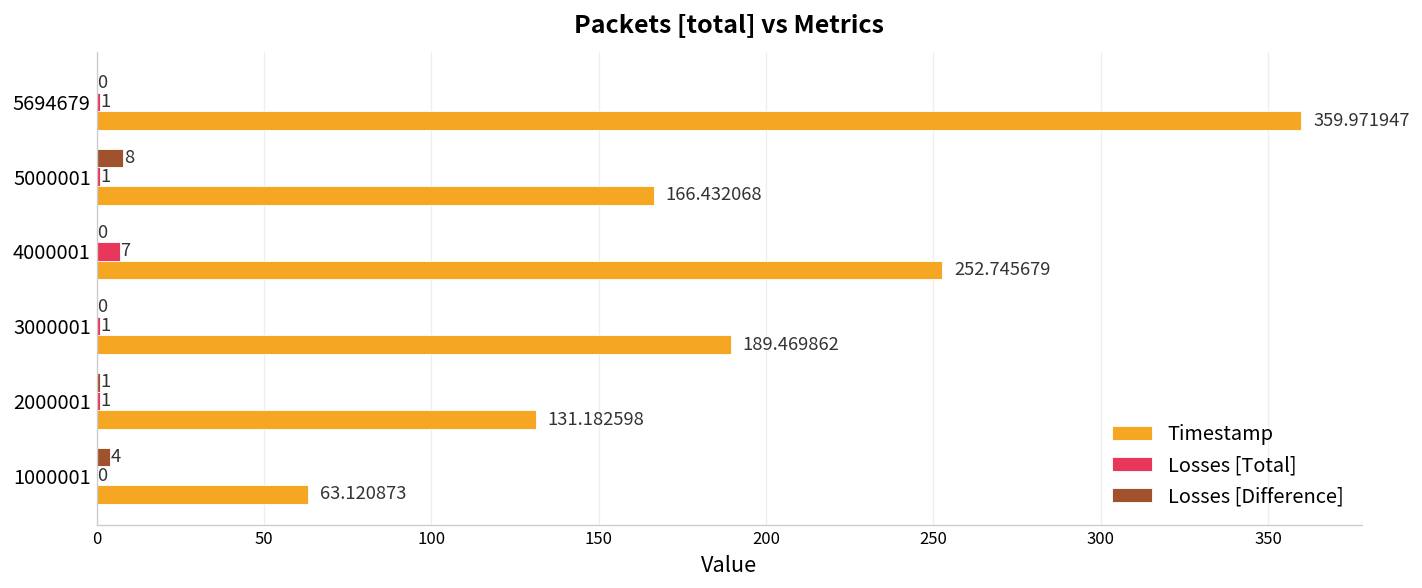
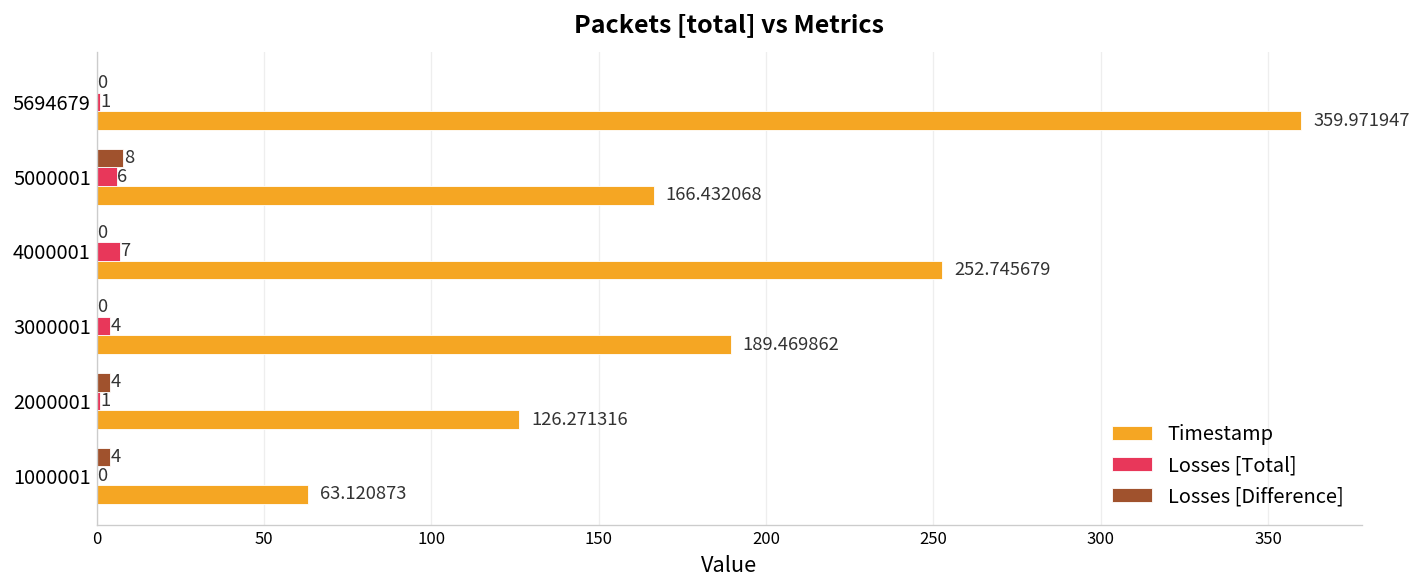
  {
    "Timestamp": {
      "5694679": 359.971947,
      "5000001": 166.432068,
      "4000001": 252.745679,
      "3000001": 189.469862,
-     "2000001": 131.182598,
+     "2000001": 126.271316,
      "1000001": 63.120873
    },
    "Losses [Total]": {
      "5694679": 1,
-     "5000001": 1,
+     "5000001": 6,
      "4000001": 7,
-     "3000001": 1,
+     "3000001": 4,
      "2000001": 1,
      "1000001": 0
    },
    "Losses [Difference]": {
      "5694679": 0,
      "5000001": 8,
      "4000001": 0,
      "3000001": 0,
-     "2000001": 1,
+     "2000001": 4,
      "1000001": 4
    }
  }
